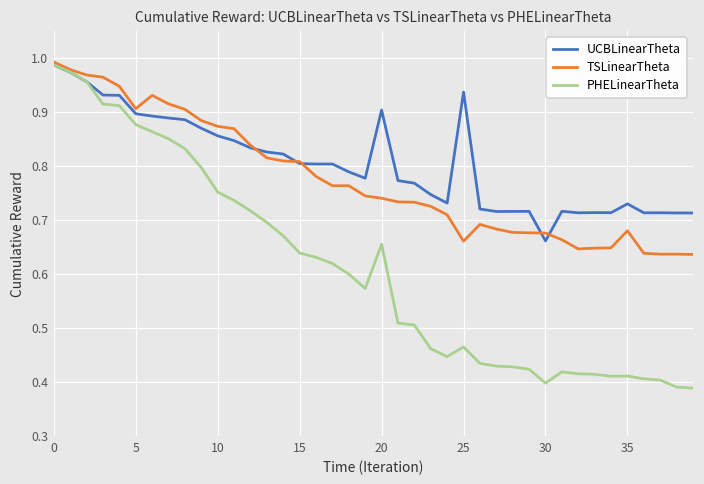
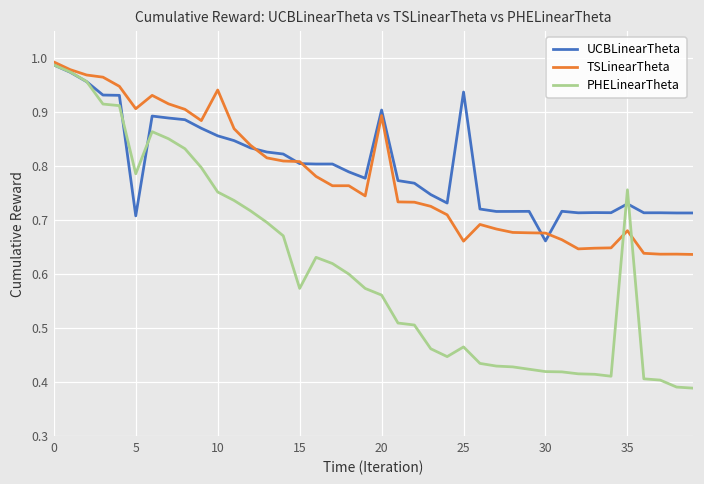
  {
    "UCBLinearTheta": {
-     "5": 0.90,
+     "5": 0.71,
      "10": 0.86,
      "20": 0.90,
      "25": 0.94,
      "30": 0.66,
      "35": 0.73
    },
    "TSLinearTheta": {
      "0": 0.99,
      "5": 0.91,
-     "10": 0.87,
-     "20": 0.74,
+     "10": 0.94,
+     "20": 0.89,
      "25": 0.66,
      "30": 0.68,
      "35": 0.68
    },
    "PHELinearTheta": {
-     "5": 0.88,
+     "5": 0.79,
      "10": 0.75,
-     "15": 0.64,
-     "20": 0.66,
+     "15": 0.57,
+     "20": 0.56,
      "25": 0.47,
-     "30": 0.40,
-     "35": 0.41
+     "30": 0.42,
+     "35": 0.76
    }
  }
